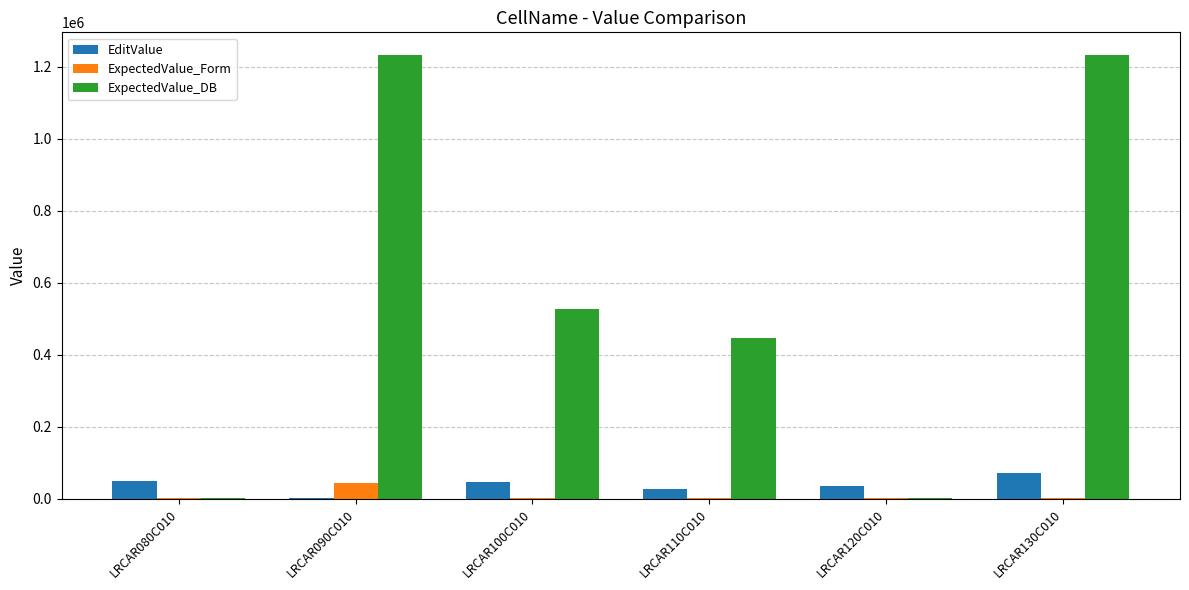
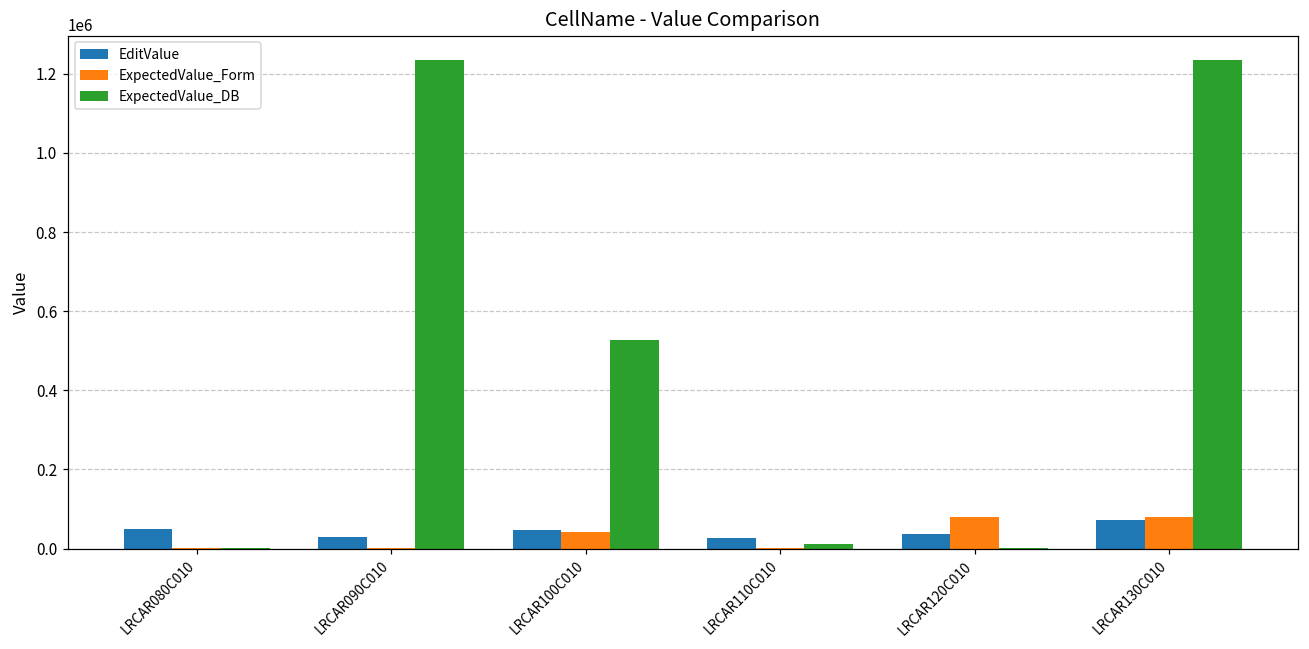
  {
    "EditValue": {
      "LRCAR080C010": 50000,
-     "LRCAR090C010": 0,
+     "LRCAR090C010": 30000,
      "LRCAR100C010": 50000,
      "LRCAR110C010": 30000,
      "LRCAR120C010": 40000,
      "LRCAR130C010": 70000
    },
    "ExpectedValue_Form": {
-     "LRCAR090C010": 40000,
-     "LRCAR100C010": 0,
-     "LRCAR120C010": 0,
-     "LRCAR130C010": 0
+     "LRCAR090C010": 0,
+     "LRCAR100C010": 40000,
+     "LRCAR120C010": 80000,
+     "LRCAR130C010": 80000
    },
    "ExpectedValue_DB": {
      "LRCAR090C010": 1230000,
      "LRCAR100C010": 530000,
-     "LRCAR110C010": 450000,
+     "LRCAR110C010": 10000,
      "LRCAR130C010": 1230000
    }
  }
